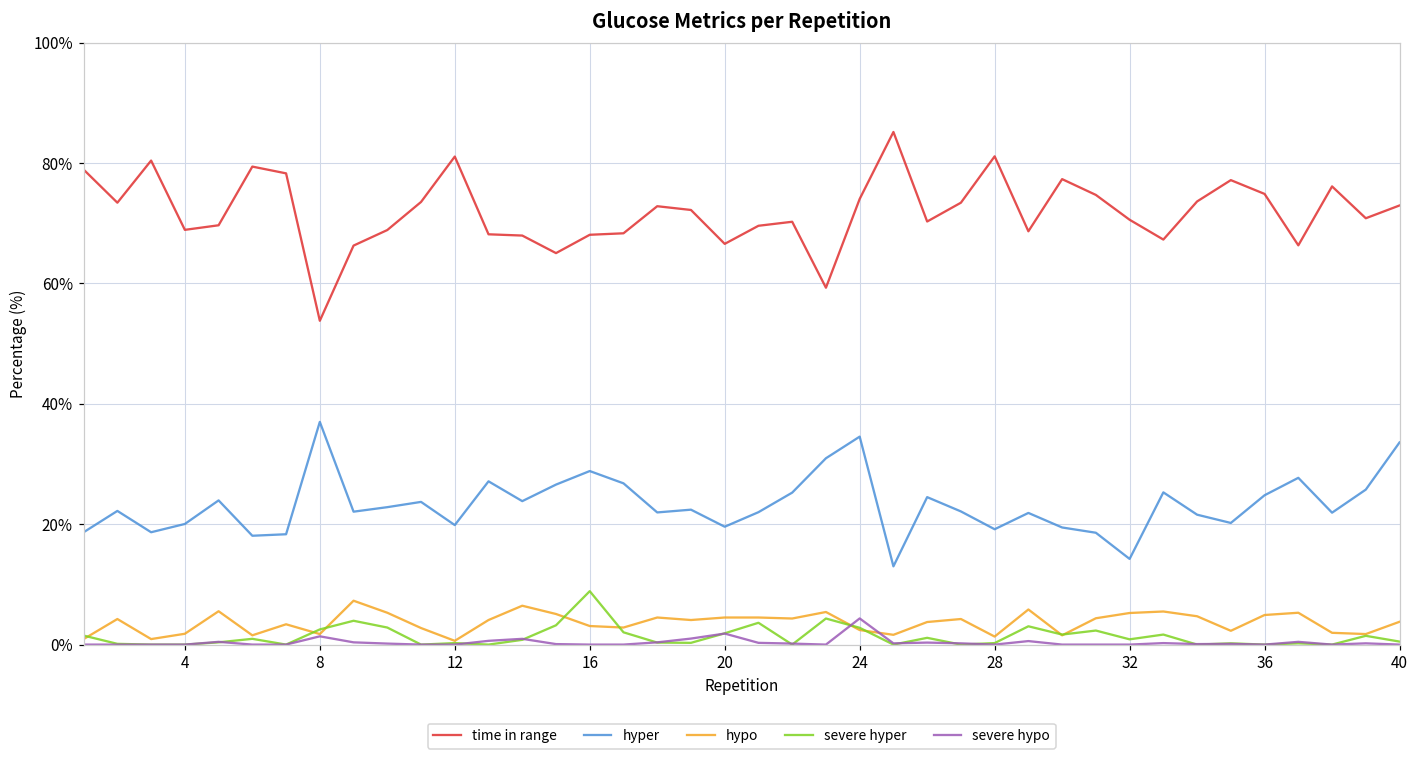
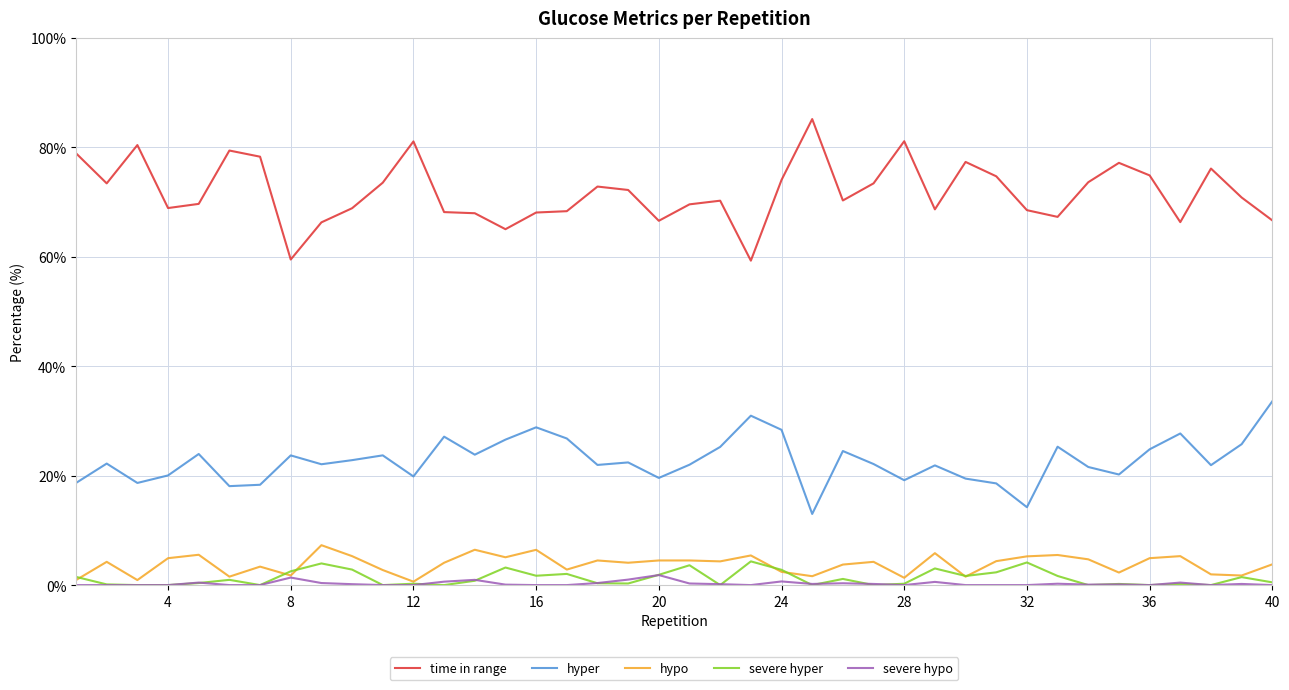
  {
    "time in range": {
      "4": "69%",
-     "8": "54%",
+     "8": "60%",
      "12": "81%",
      "16": "68%",
      "20": "67%",
      "24": "74%",
      "28": "81%",
-     "32": "71%",
+     "32": "69%",
      "36": "75%",
-     "40": "73%"
+     "40": "67%"
    },
    "hyper": {
      "4": "20%",
-     "8": "37%",
+     "8": "24%",
      "12": "20%",
      "16": "29%",
      "20": "20%",
-     "24": "35%",
+     "24": "28%",
      "28": "19%",
      "32": "14%",
      "36": "25%",
      "40": "34%"
    },
    "hypo": {
-     "4": "2%",
-     "16": "3%",
+     "4": "5%",
+     "16": "6%",
      "20": "5%",
      "28": "1%",
      "32": "5%",
      "36": "5%",
      "40": "4%"
    },
    "severe hyper": {
      "8": "3%",
-     "16": "9%",
-     "32": "1%",
+     "16": "2%",
+     "32": "4%",
      "40": "1%"
    },
    "severe hypo": {
      "16": "0%",
-     "24": "4%",
+     "24": "1%",
      "32": "0%",
      "40": "0%"
    }
  }
